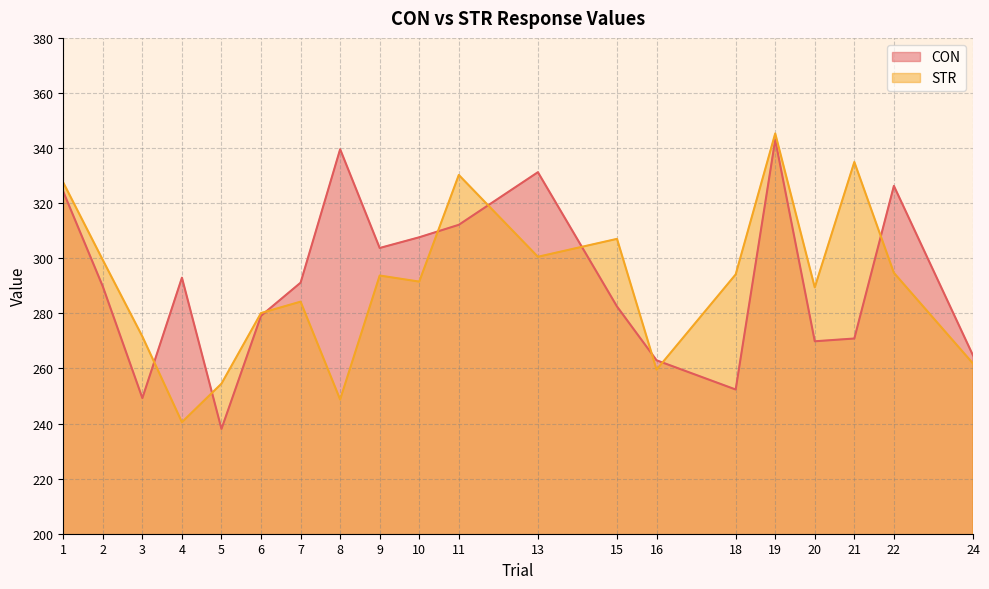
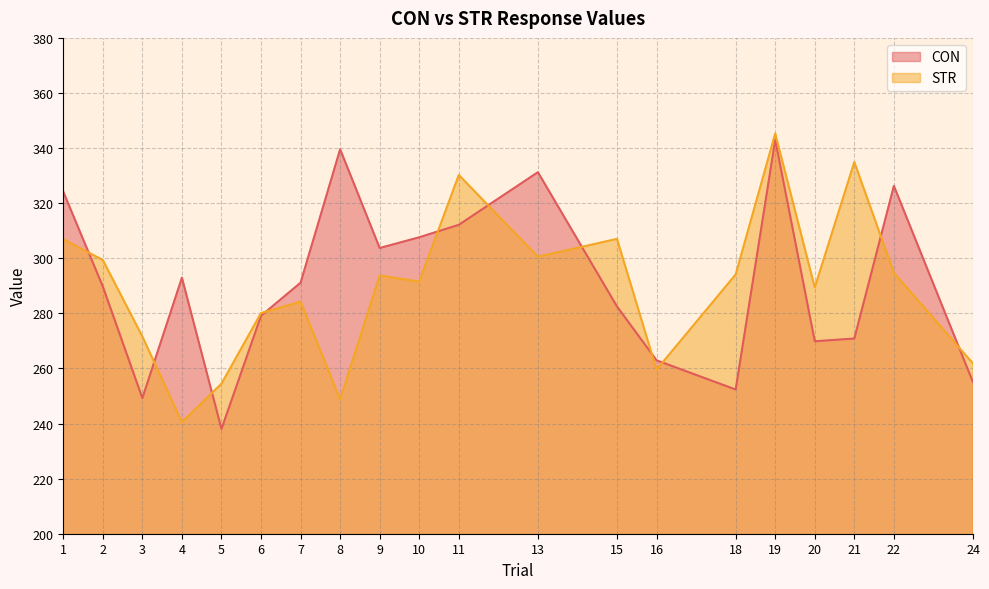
  {
    "CON": {
      "1": 324,
      "2": 290,
      "3": 249,
      "4": 293,
      "5": 238,
      "6": 279,
      "7": 291,
      "8": 340,
      "9": 304,
      "10": 308,
      "11": 312,
      "13": 331,
      "15": 282,
      "16": 263,
      "18": 252,
      "19": 343,
      "20": 270,
      "21": 271,
      "22": 326,
-     "24": 265
+     "24": 255
    },
    "STR": {
-     "1": 327,
+     "1": 307,
      "2": 299,
      "3": 272,
      "4": 240,
      "5": 254,
      "6": 280,
      "7": 284,
      "8": 249,
      "9": 294,
      "10": 292,
      "11": 330,
      "13": 301,
      "15": 307,
      "16": 260,
      "18": 294,
      "19": 345,
      "20": 289,
      "21": 335,
      "22": 295,
      "24": 262
    }
  }
